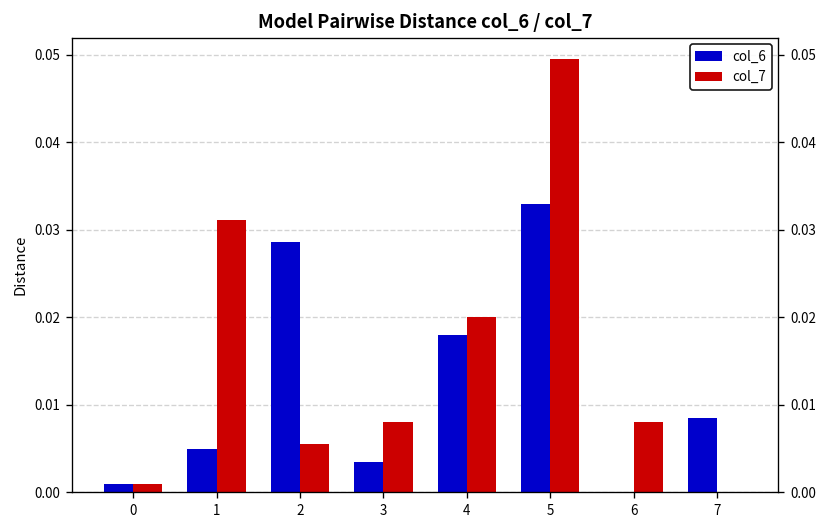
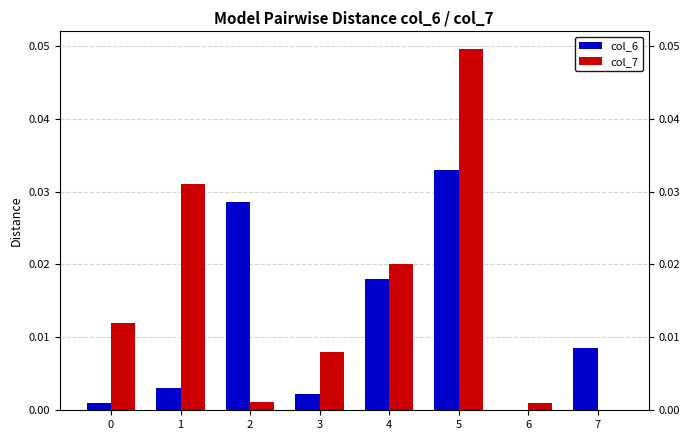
  {
    "col_6": {
      "0": 0.001,
-     "1": 0.005,
+     "1": 0.003,
      "2": 0.029,
-     "3": 0.004,
+     "3": 0.002,
      "4": 0.018,
      "5": 0.033,
      "6": 0.000,
      "7": 0.009
    },
    "col_7": {
-     "0": 0.001,
+     "0": 0.012,
      "1": 0.031,
-     "2": 0.006,
+     "2": 0.001,
      "3": 0.008,
      "4": 0.020,
      "5": 0.050,
-     "6": 0.008,
+     "6": 0.001,
      "7": 0.000
    }
  }
